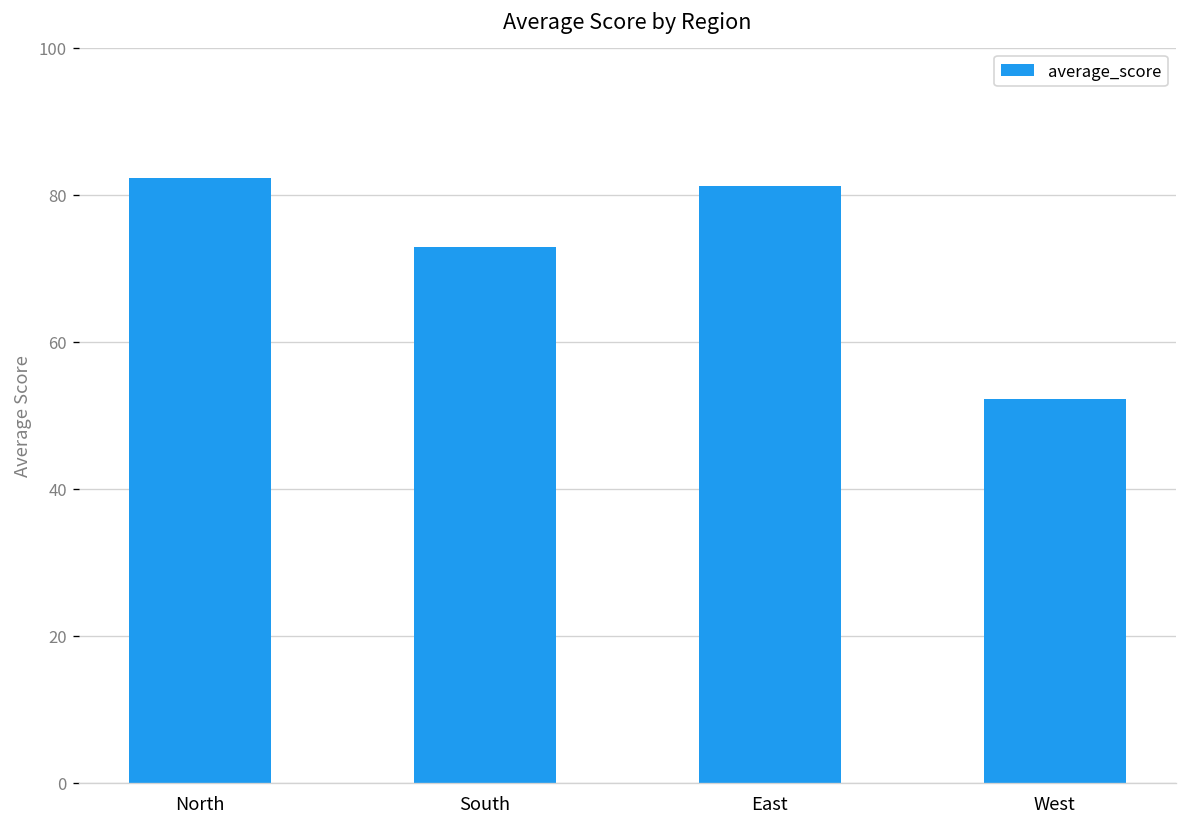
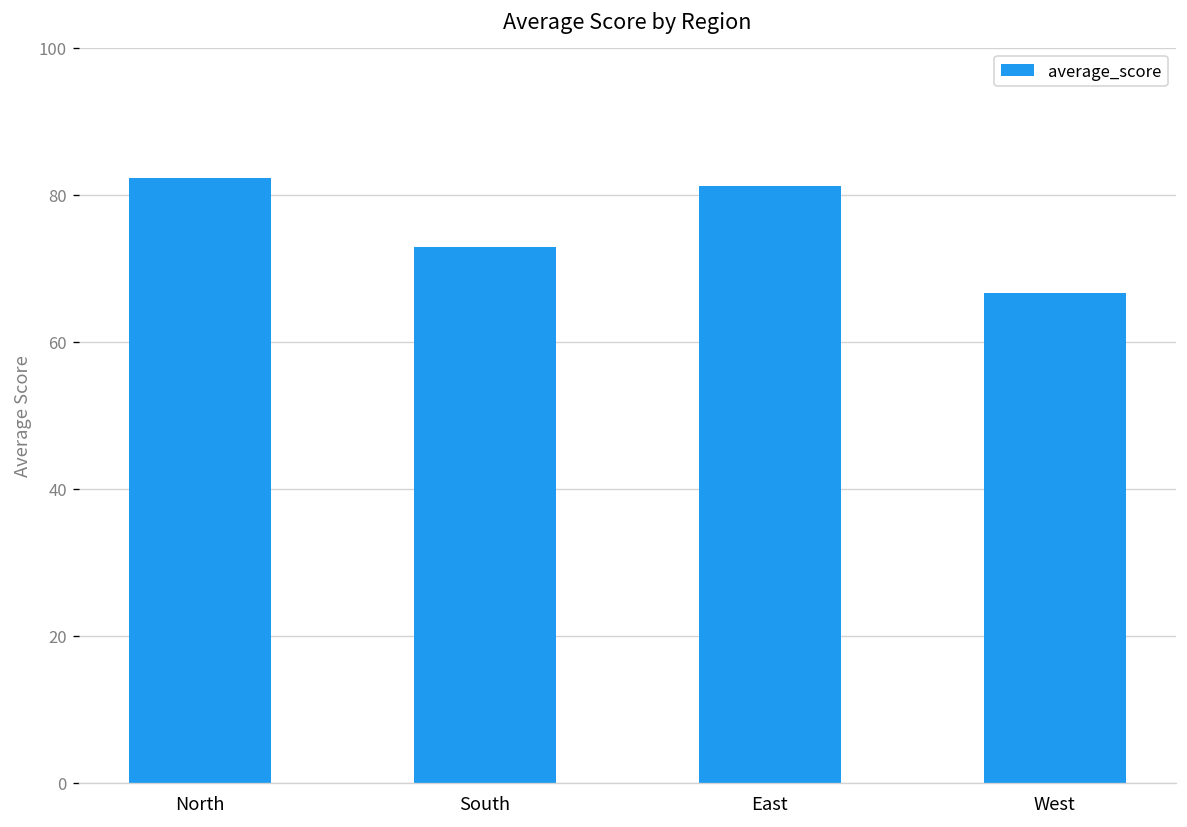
  {
    "North": 82,
    "South": 73,
    "East": 81,
-   "West": 52
+   "West": 67
  }
